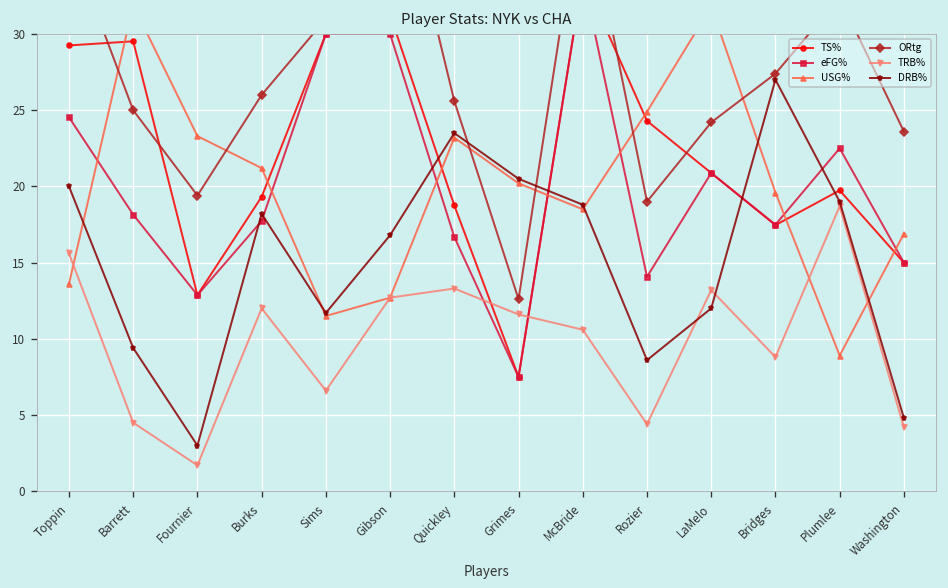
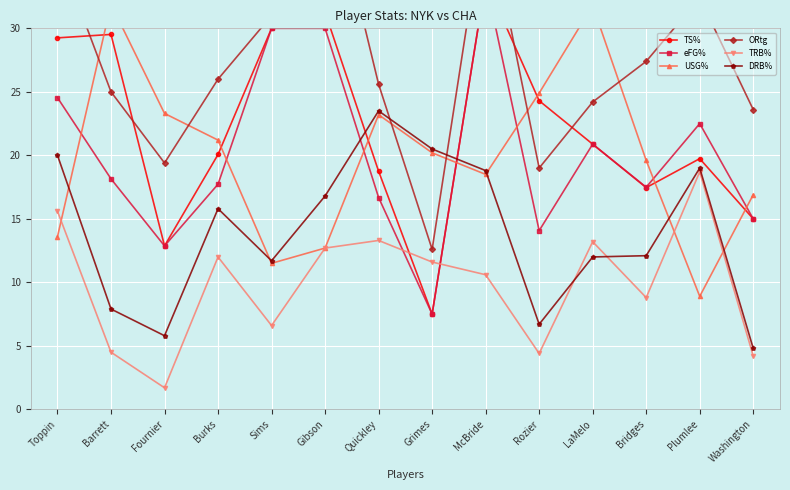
  {
    "TS%": {
      "Toppin": 29.3,
      "Barrett": 29.5,
-     "Burks": 19.3,
+     "Burks": 20.1,
      "Quickley": 18.8,
      "Rozier": 24.3,
      "Plumlee": 19.7
    },
    "DRB%": {
      "Toppin": 20.0,
-     "Barrett": 9.4,
-     "Fournier": 3.0,
-     "Burks": 18.2,
+     "Barrett": 7.9,
+     "Fournier": 5.8,
+     "Burks": 15.8,
      "Gibson": 16.8,
      "Quickley": 23.5,
      "Grimes": 20.5,
      "McBride": 18.8,
-     "Rozier": 8.6,
+     "Rozier": 6.7,
      "LaMelo": 12.0,
-     "Bridges": 27.0,
+     "Bridges": 12.1,
      "Plumlee": 19.0,
      "Washington": 4.8
    }
  }
